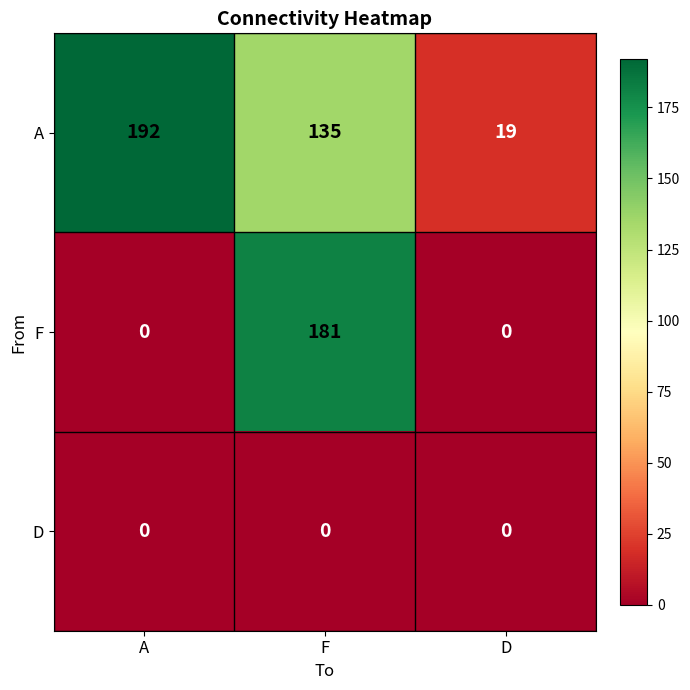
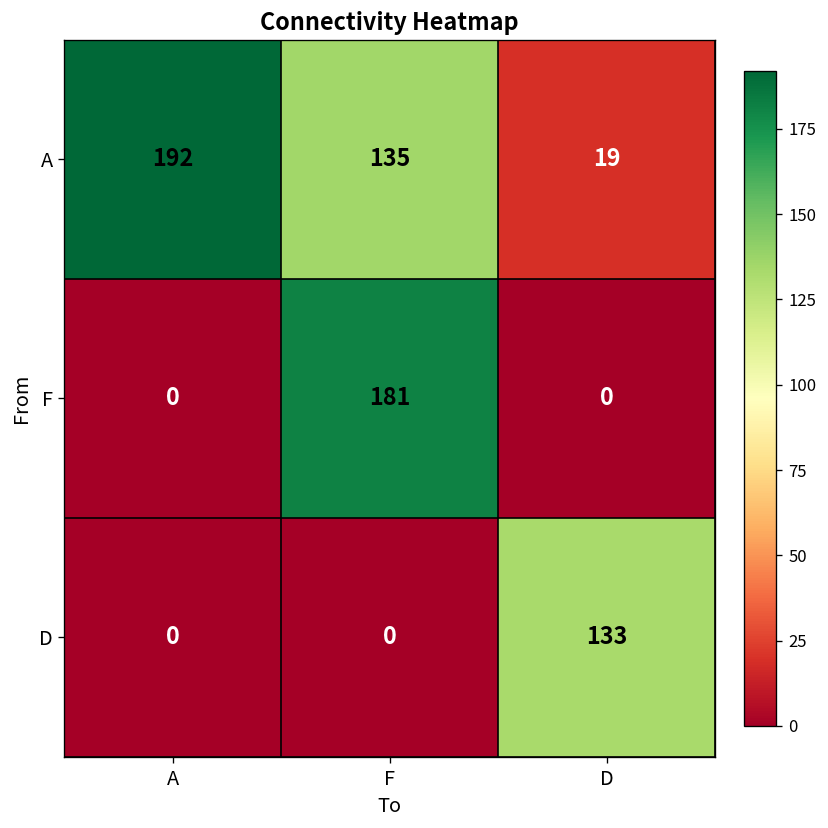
  {
    "A": {
      "A": 192,
      "F": 135,
      "D": 19
    },
    "F": {
      "A": 0,
      "F": 181,
      "D": 0
    },
    "D": {
      "A": 0,
      "F": 0,
-     "D": 0
+     "D": 133
    }
  }
